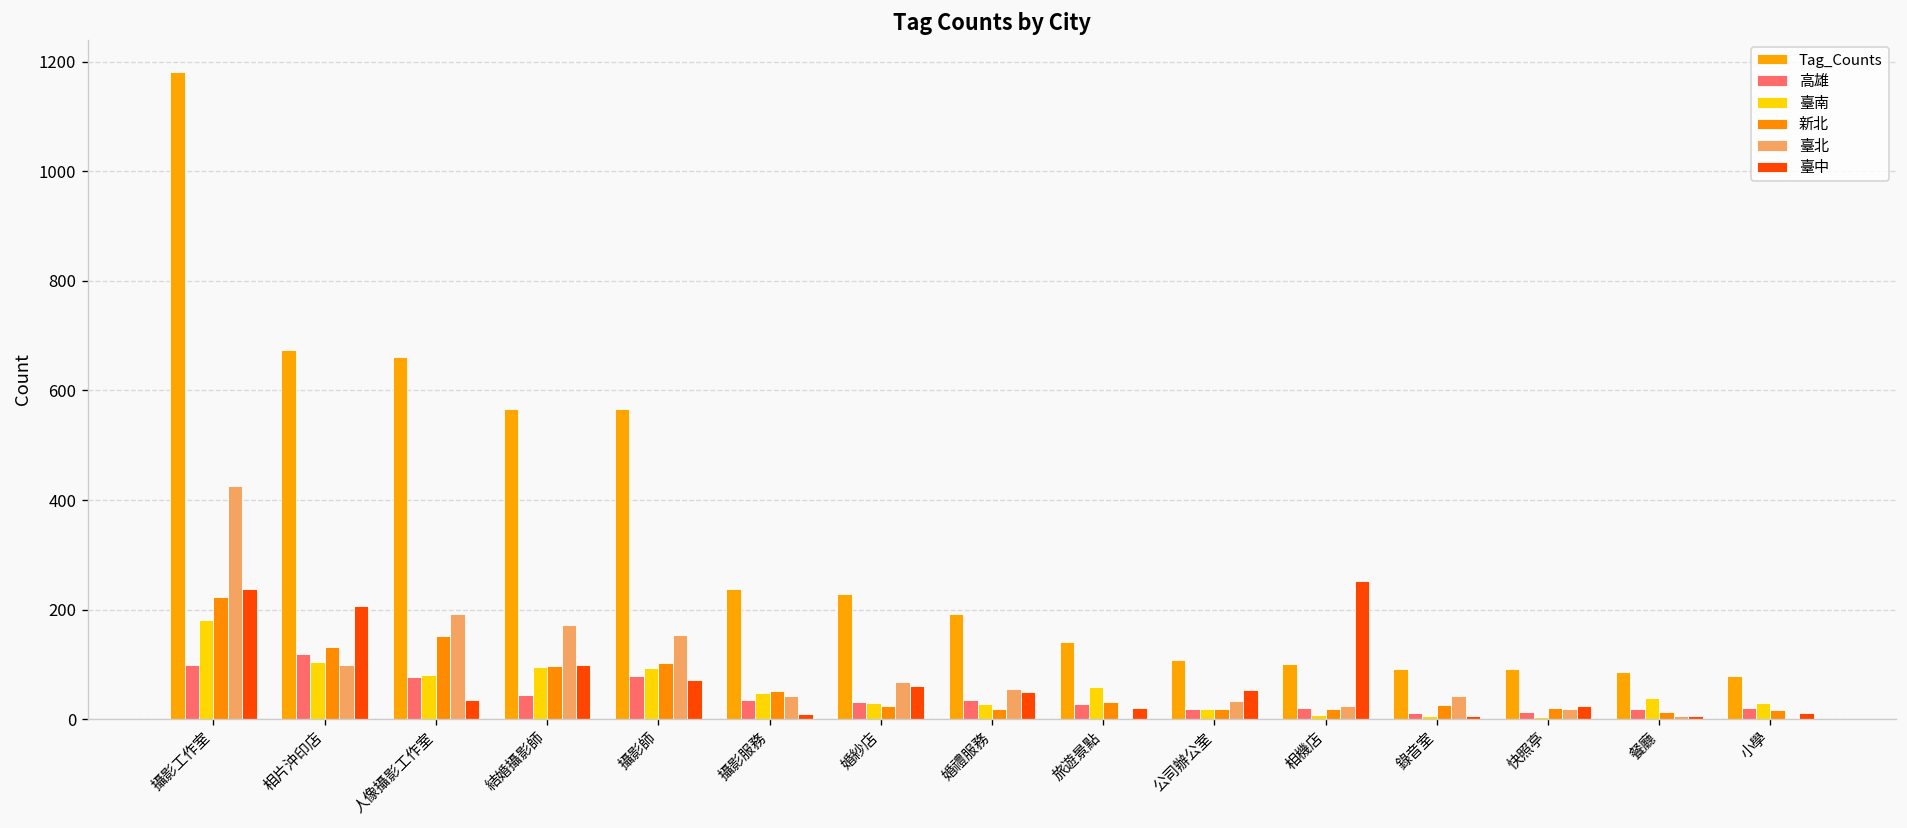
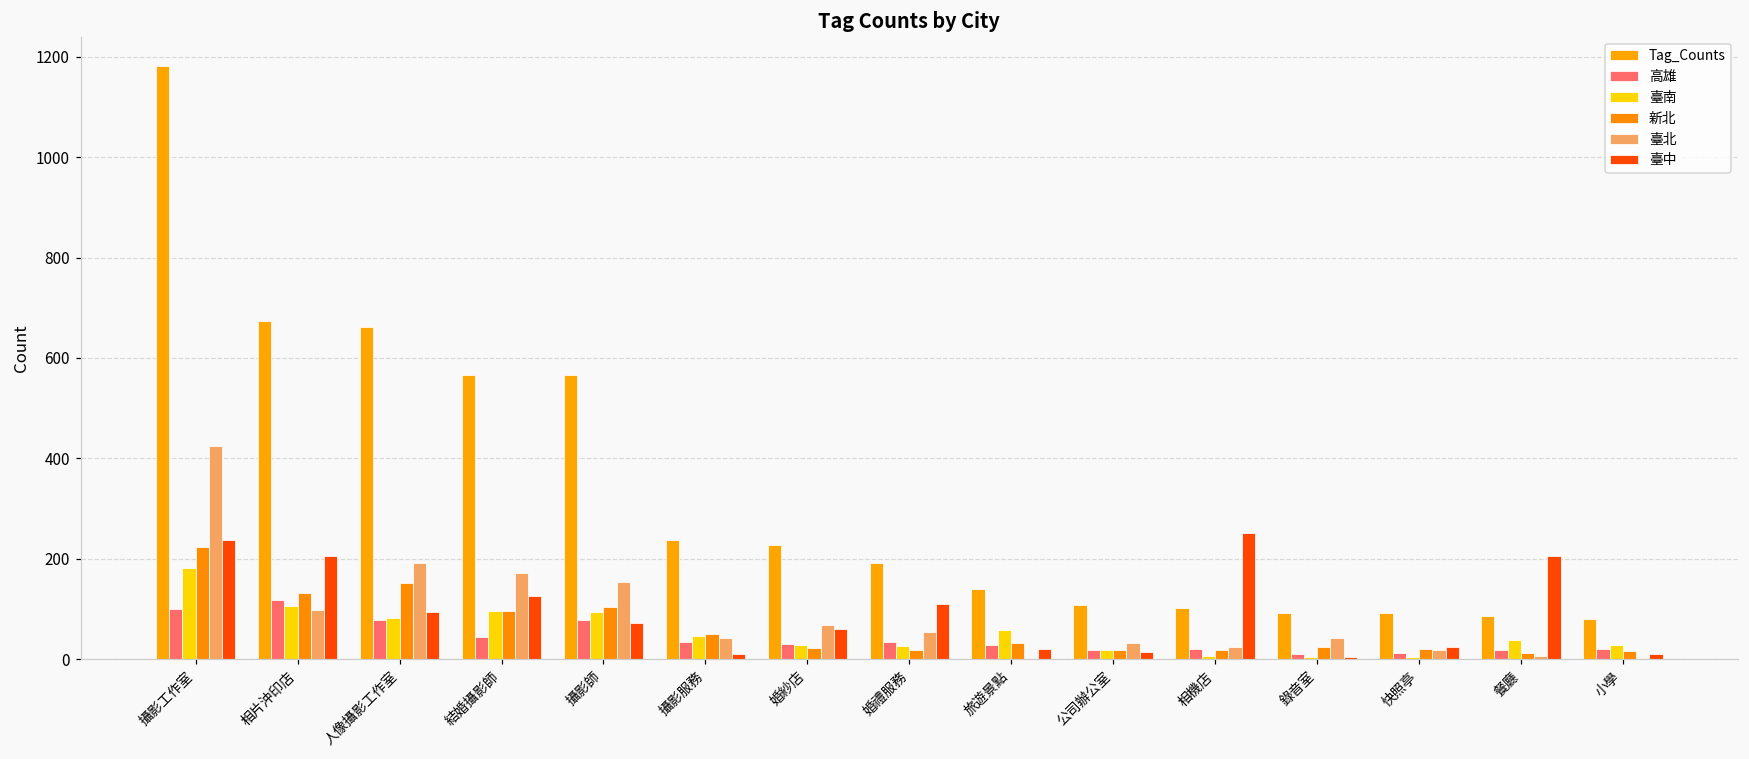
  {
    "臺中": {
      "攝影工作室": 240,
      "相片沖印店": 210,
-     "人像攝影工作室": 40,
-     "結婚攝影師": 100,
+     "人像攝影工作室": 90,
+     "結婚攝影師": 130,
      "攝影師": 70,
      "攝影服務": 10,
      "婚紗店": 60,
-     "婚禮服務": 50,
+     "婚禮服務": 110,
      "旅遊景點": 20,
-     "公司辦公室": 50,
+     "公司辦公室": 20,
      "相機店": 250,
      "快照亭": 20,
-     "餐廳": 10,
+     "餐廳": 210,
      "小學": 10
    }
  }
